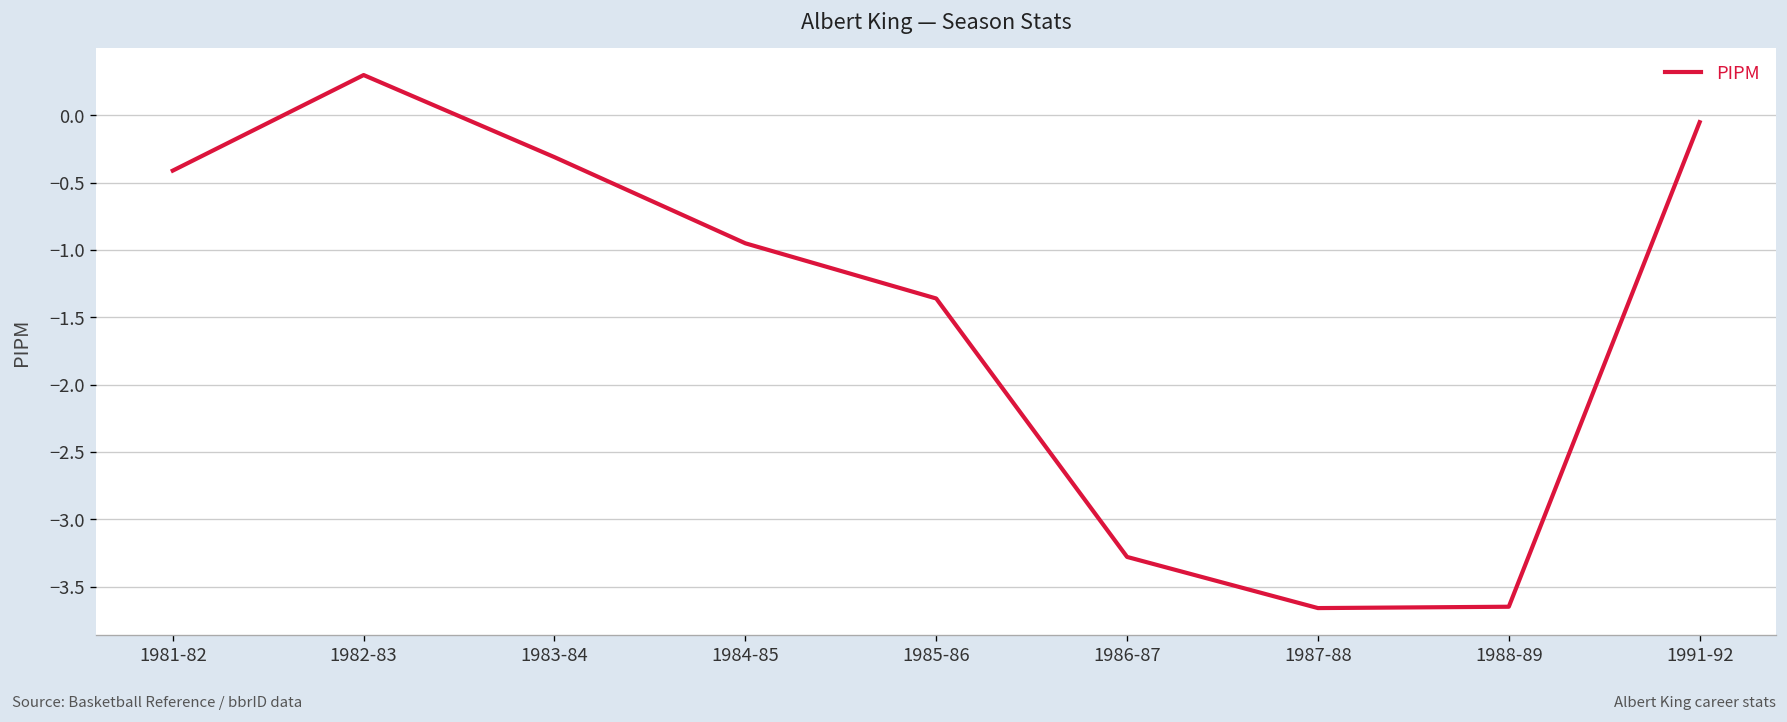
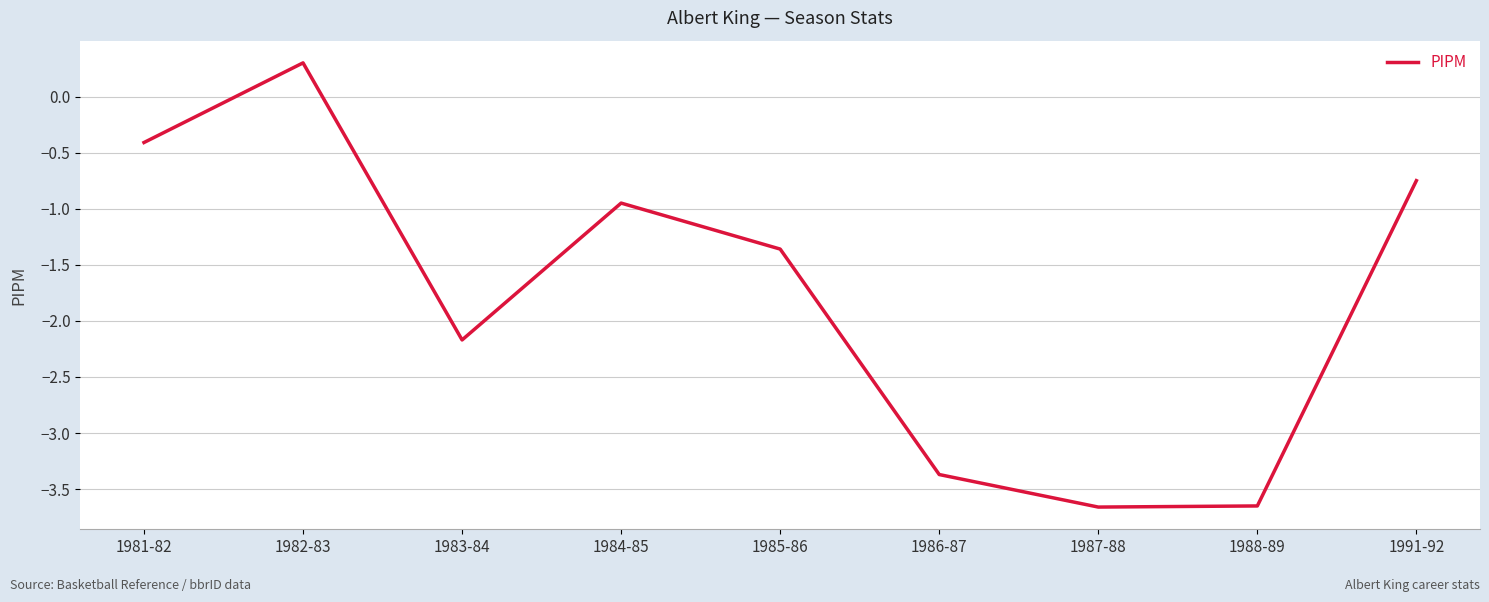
  {
    "1981-82": -0.41,
    "1982-83": 0.30,
-   "1983-84": -0.31,
+   "1983-84": -2.17,
    "1984-85": -0.95,
    "1985-86": -1.36,
-   "1986-87": -3.28,
+   "1986-87": -3.37,
    "1987-88": -3.66,
    "1988-89": -3.65,
-   "1991-92": -0.05
+   "1991-92": -0.75
  }
